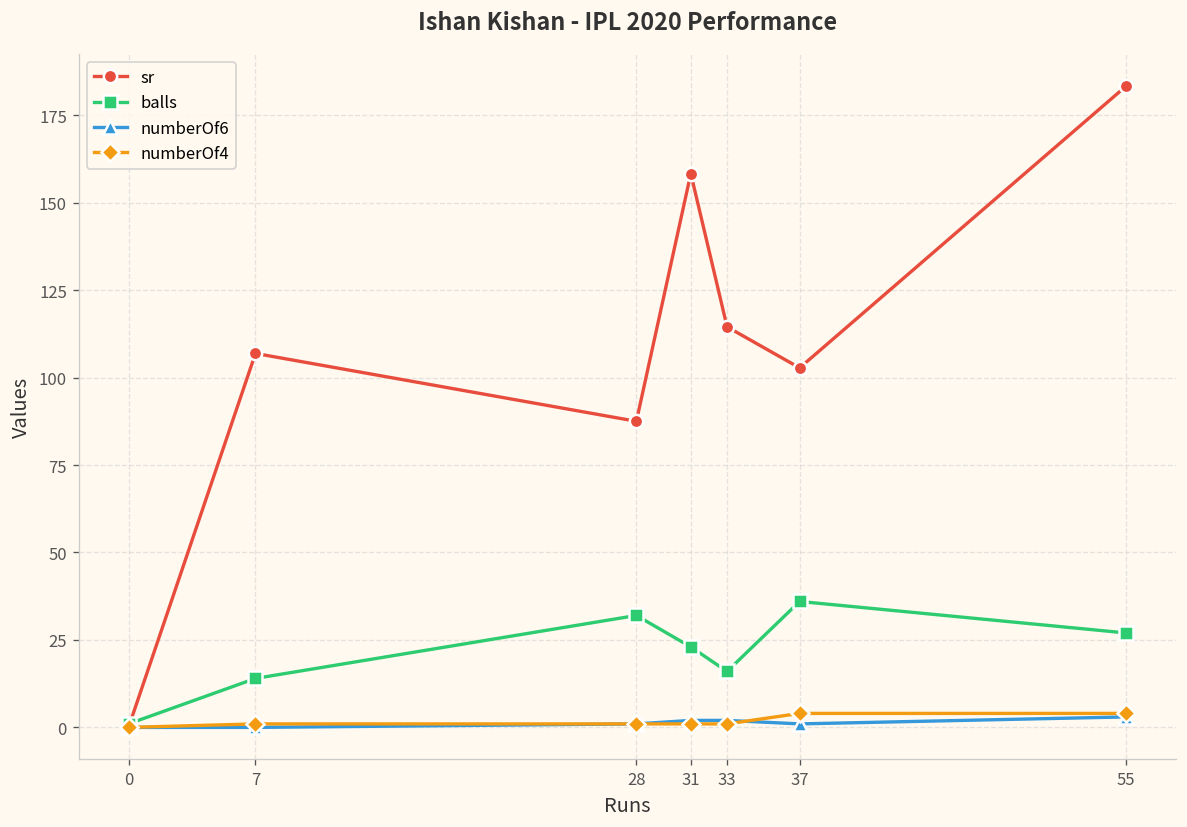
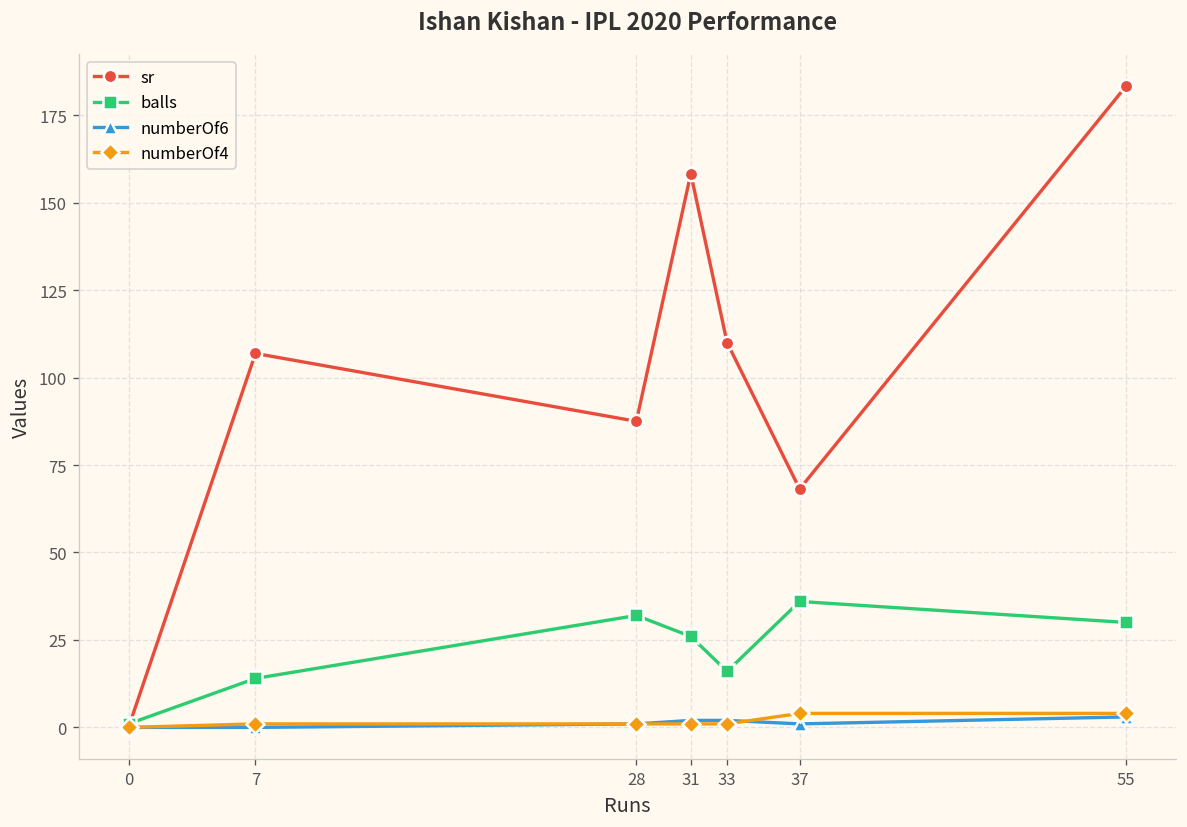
  {
    "sr": {
      "7": 107,
      "28": 88,
      "31": 158,
-     "33": 115,
-     "37": 103,
+     "33": 110,
+     "37": 68,
      "55": 183
    },
    "balls": {
      "0": 1,
      "7": 14,
      "28": 32,
-     "31": 23,
+     "31": 26,
      "33": 16,
      "37": 36,
-     "55": 27
+     "55": 30
    },
    "numberOf6": {
      "7": 0,
      "31": 2,
      "33": 2,
      "37": 1,
      "55": 3
    },
    "numberOf4": {
      "7": 1,
      "31": 1,
      "33": 1,
      "37": 4,
      "55": 4
    }
  }
